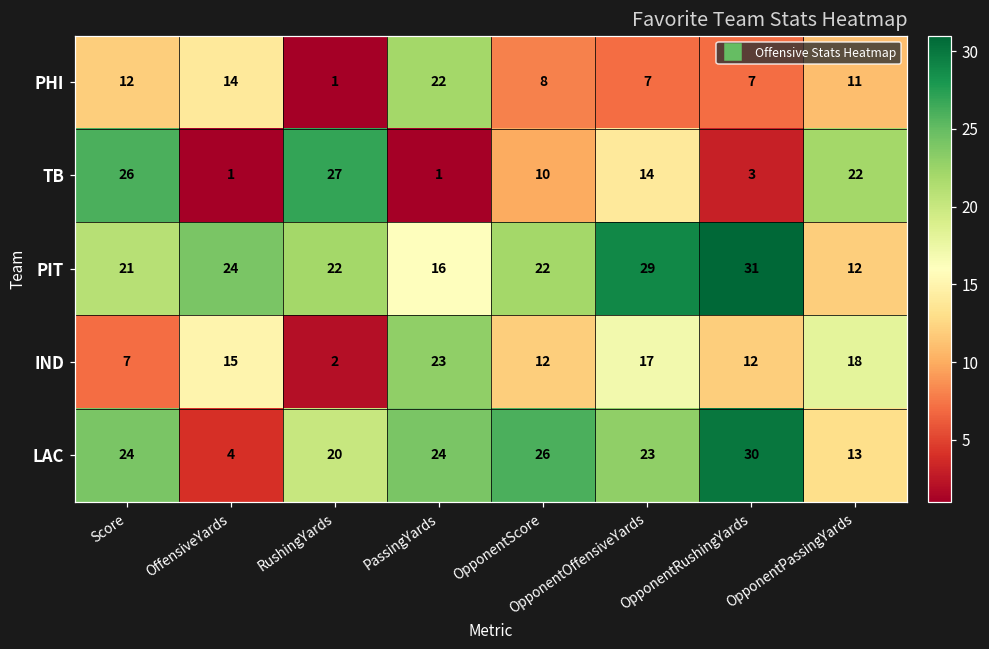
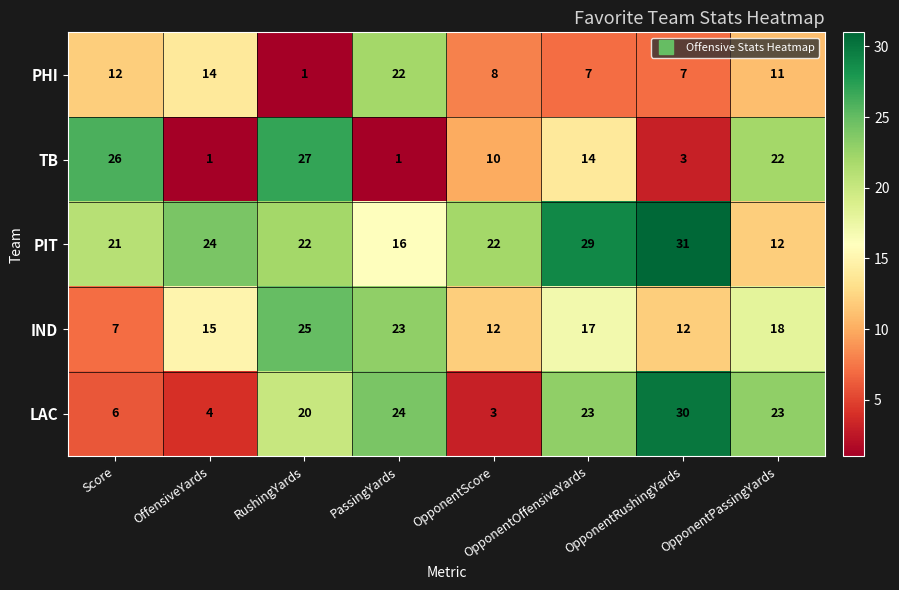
  {
    "PHI": {
      "Score": 12,
      "OffensiveYards": 14,
      "RushingYards": 1,
      "PassingYards": 22,
      "OpponentScore": 8,
      "OpponentOffensiveYards": 7,
      "OpponentRushingYards": 7,
      "OpponentPassingYards": 11
    },
    "TB": {
      "Score": 26,
      "OffensiveYards": 1,
      "RushingYards": 27,
      "PassingYards": 1,
      "OpponentScore": 10,
      "OpponentOffensiveYards": 14,
      "OpponentRushingYards": 3,
      "OpponentPassingYards": 22
    },
    "PIT": {
      "Score": 21,
      "OffensiveYards": 24,
      "RushingYards": 22,
      "PassingYards": 16,
      "OpponentScore": 22,
      "OpponentOffensiveYards": 29,
      "OpponentRushingYards": 31,
      "OpponentPassingYards": 12
    },
    "IND": {
      "Score": 7,
      "OffensiveYards": 15,
-     "RushingYards": 2,
+     "RushingYards": 25,
      "PassingYards": 23,
      "OpponentScore": 12,
      "OpponentOffensiveYards": 17,
      "OpponentRushingYards": 12,
      "OpponentPassingYards": 18
    },
    "LAC": {
-     "Score": 24,
+     "Score": 6,
      "OffensiveYards": 4,
      "RushingYards": 20,
      "PassingYards": 24,
-     "OpponentScore": 26,
+     "OpponentScore": 3,
      "OpponentOffensiveYards": 23,
      "OpponentRushingYards": 30,
-     "OpponentPassingYards": 13
+     "OpponentPassingYards": 23
    }
  }
